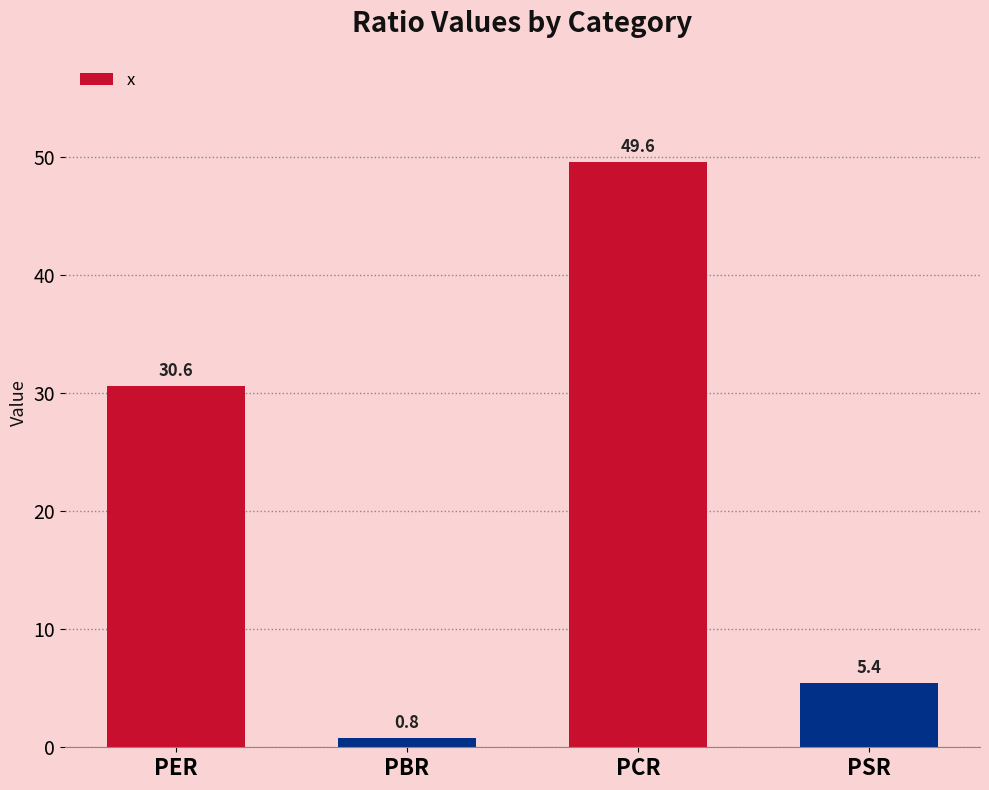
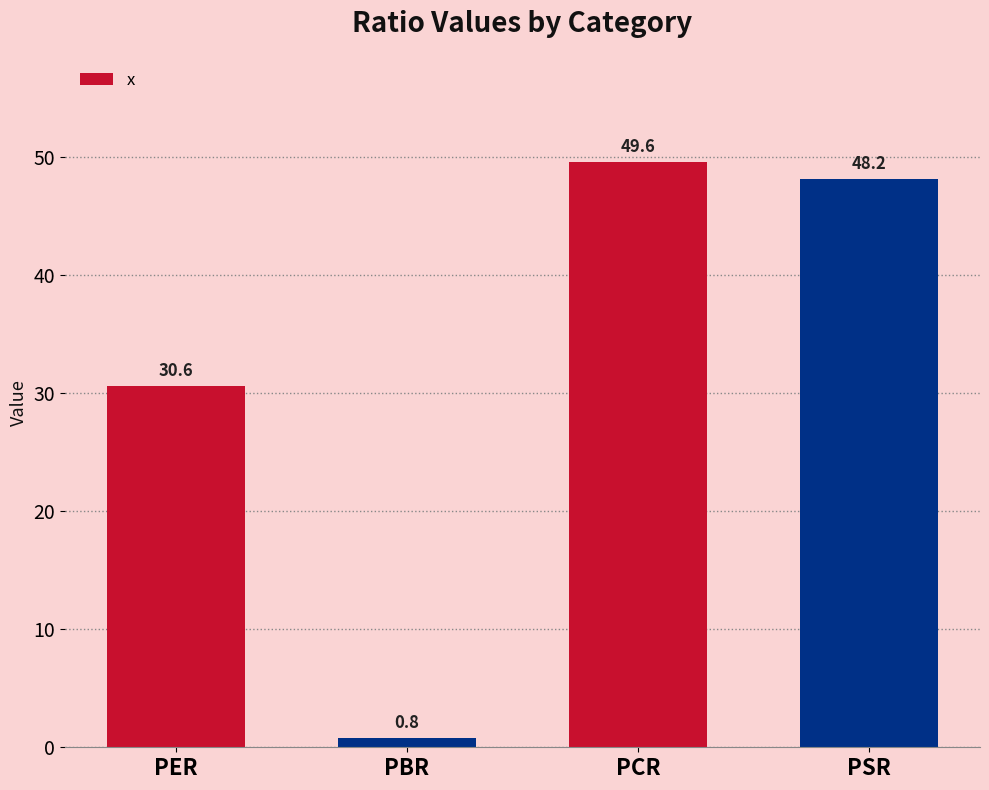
  {
    "PER": 30.6,
    "PBR": 0.8,
    "PCR": 49.6,
-   "PSR": 5.4
+   "PSR": 48.2
  }
